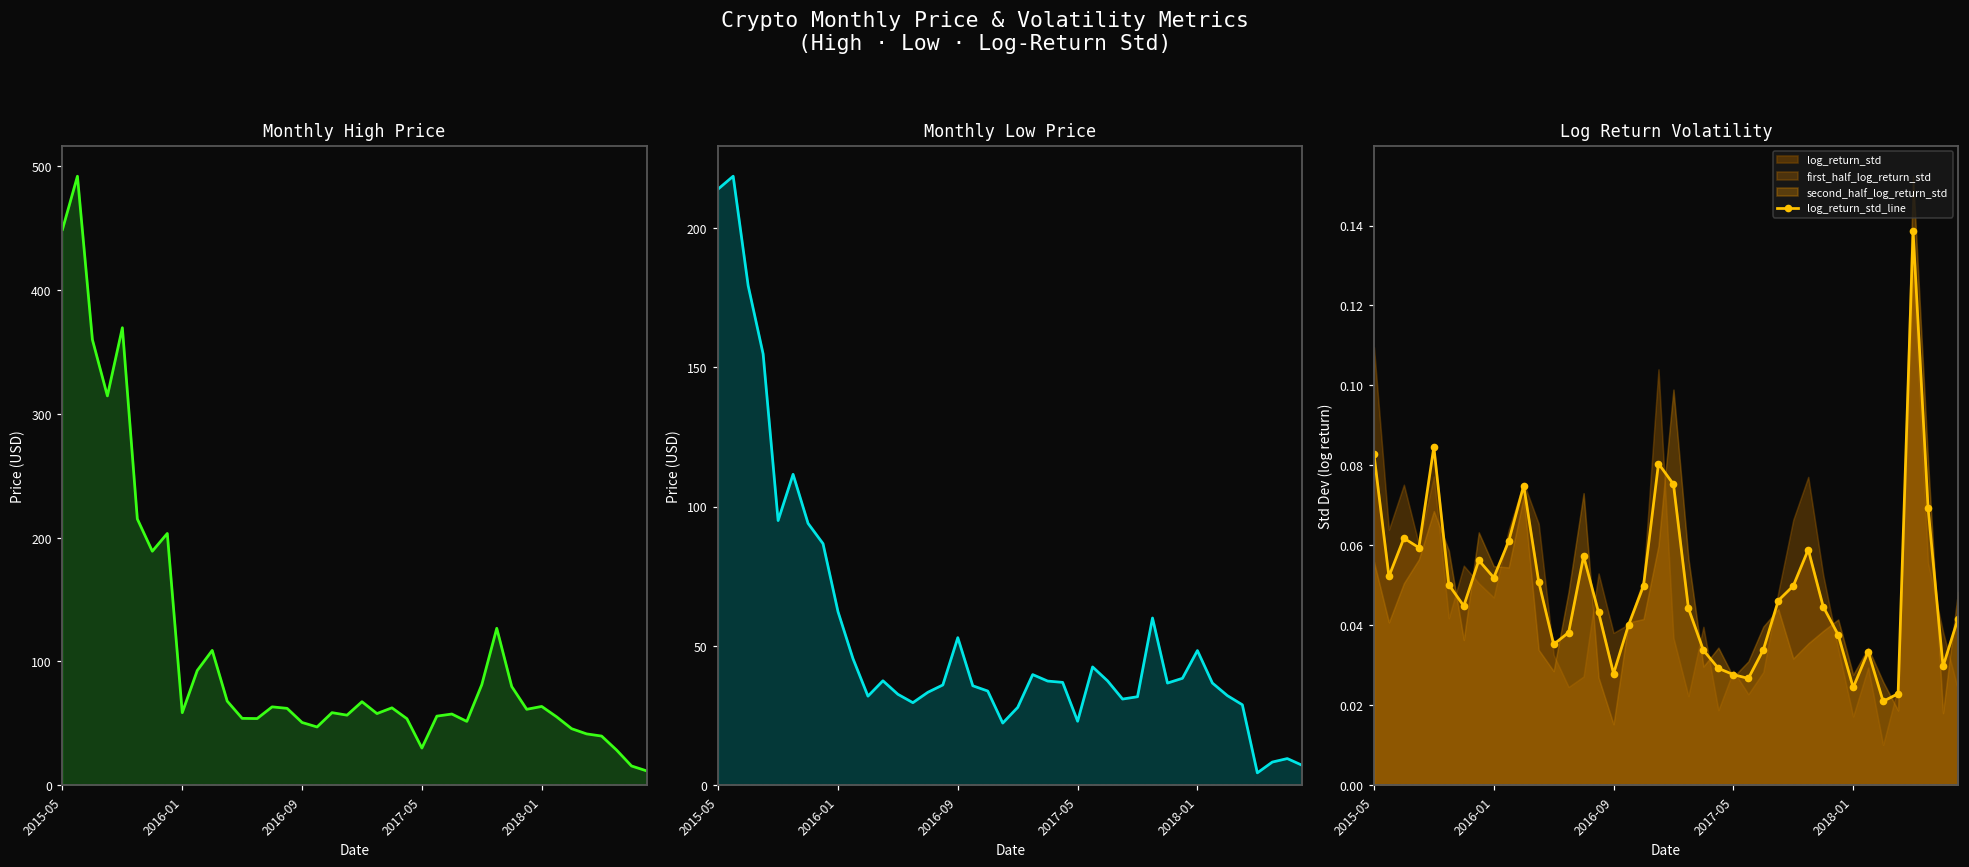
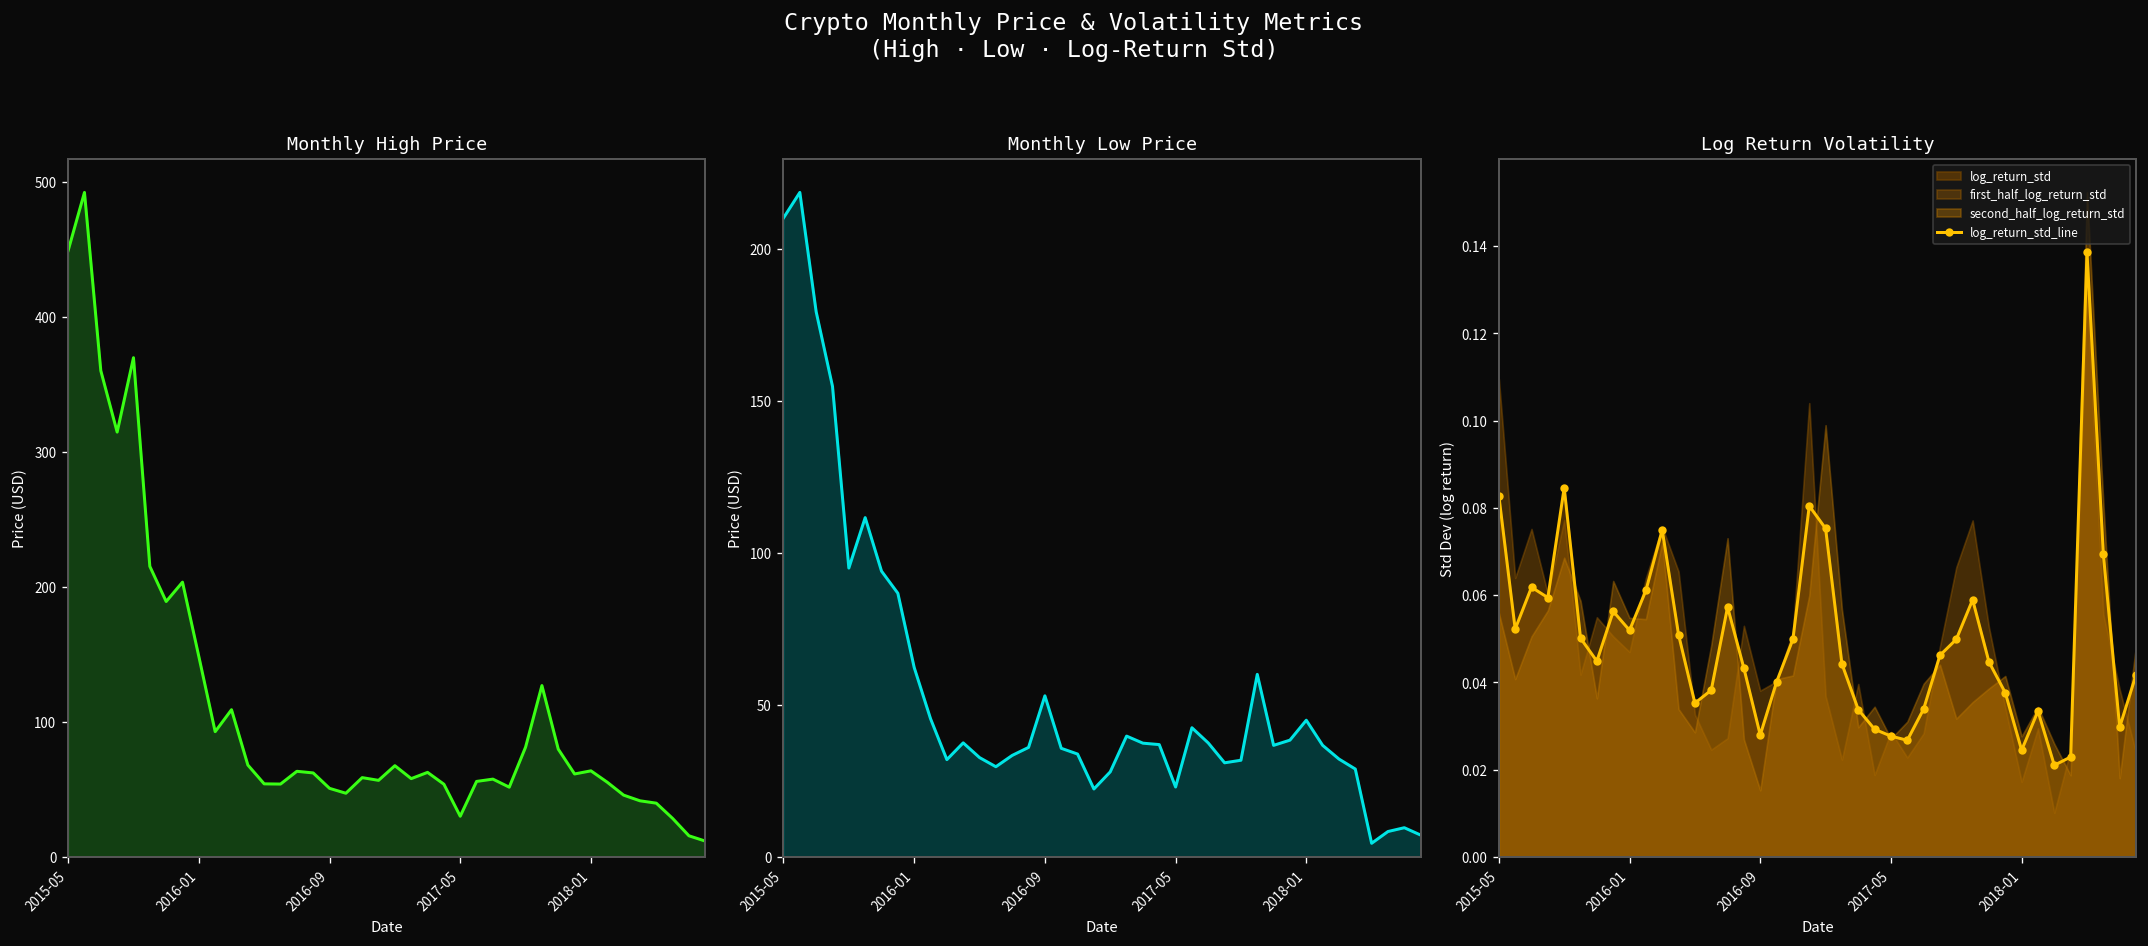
  {
    "Monthly High Price": {
      "2015-05": 449,
-     "2016-01": 59,
+     "2016-01": 148,
      "2016-09": 51,
      "2017-05": 30,
      "2018-01": 64
    },
    "Monthly Low Price": {
-     "2015-05": 214,
+     "2015-05": 210,
      "2016-01": 62,
      "2016-09": 53,
      "2017-05": 23,
-     "2018-01": 48
+     "2018-01": 45
    }
  }
